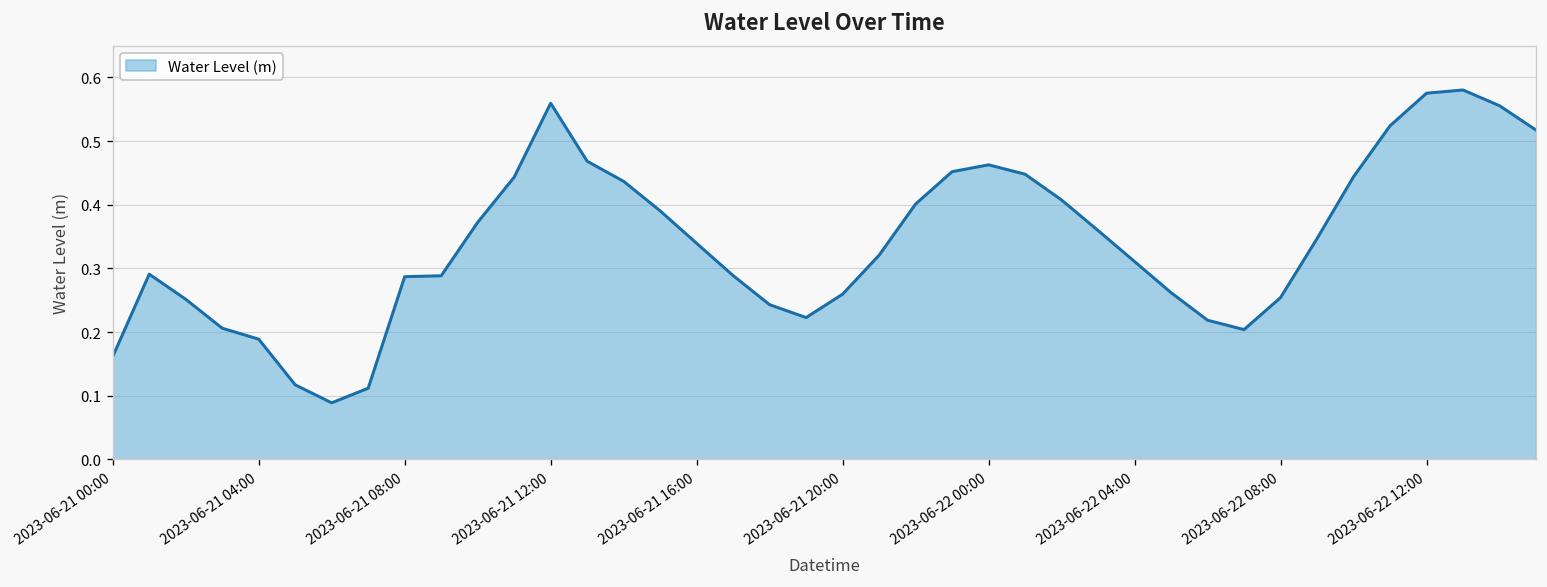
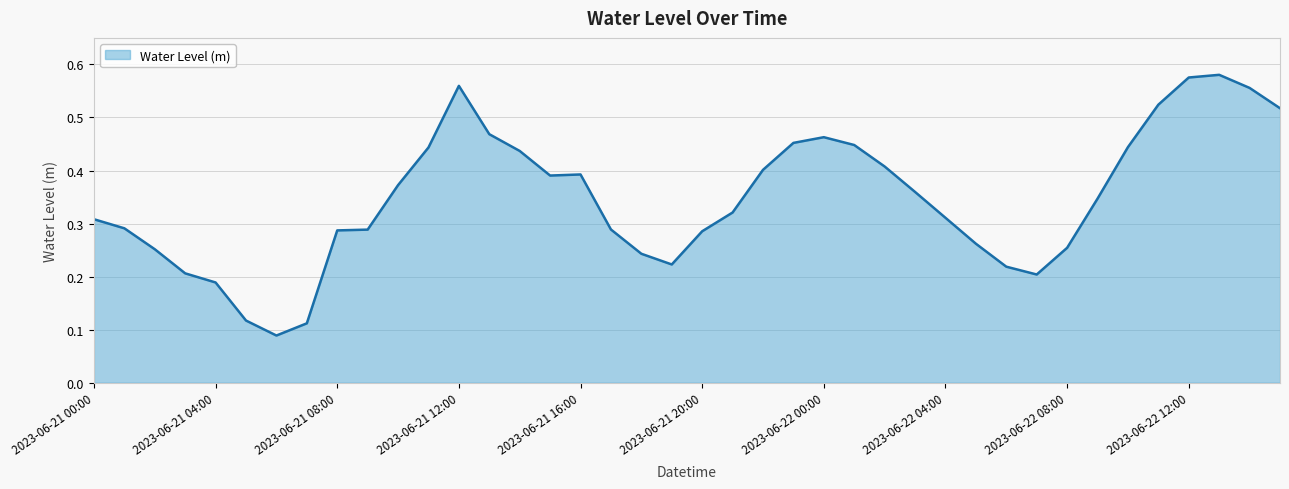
  {
-   "2023-06-21 00:00": 0.16,
+   "2023-06-21 00:00": 0.31,
    "2023-06-21 04:00": 0.19,
    "2023-06-21 08:00": 0.29,
    "2023-06-21 12:00": 0.56,
-   "2023-06-21 16:00": 0.34,
-   "2023-06-21 20:00": 0.26,
+   "2023-06-21 16:00": 0.39,
+   "2023-06-21 20:00": 0.29,
    "2023-06-22 00:00": 0.46,
    "2023-06-22 04:00": 0.31,
    "2023-06-22 08:00": 0.25,
    "2023-06-22 12:00": 0.58
  }
